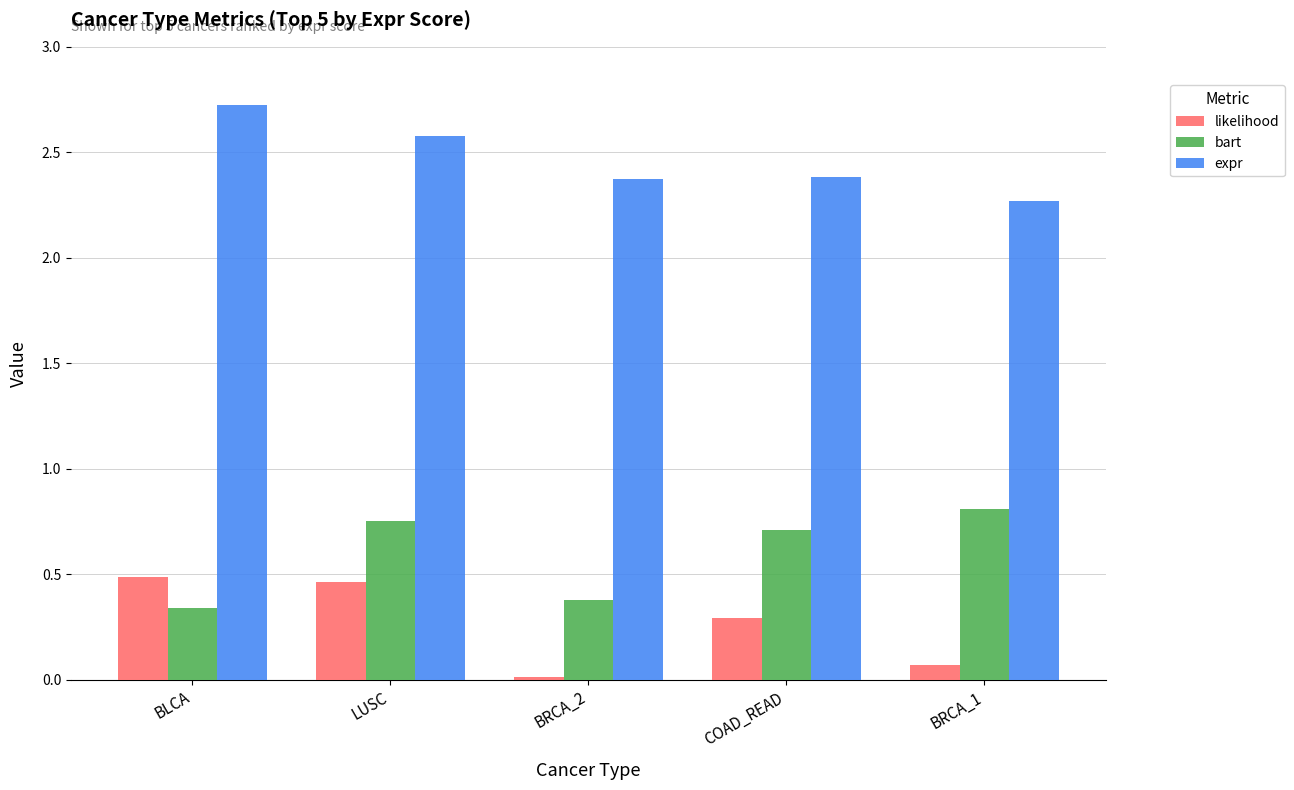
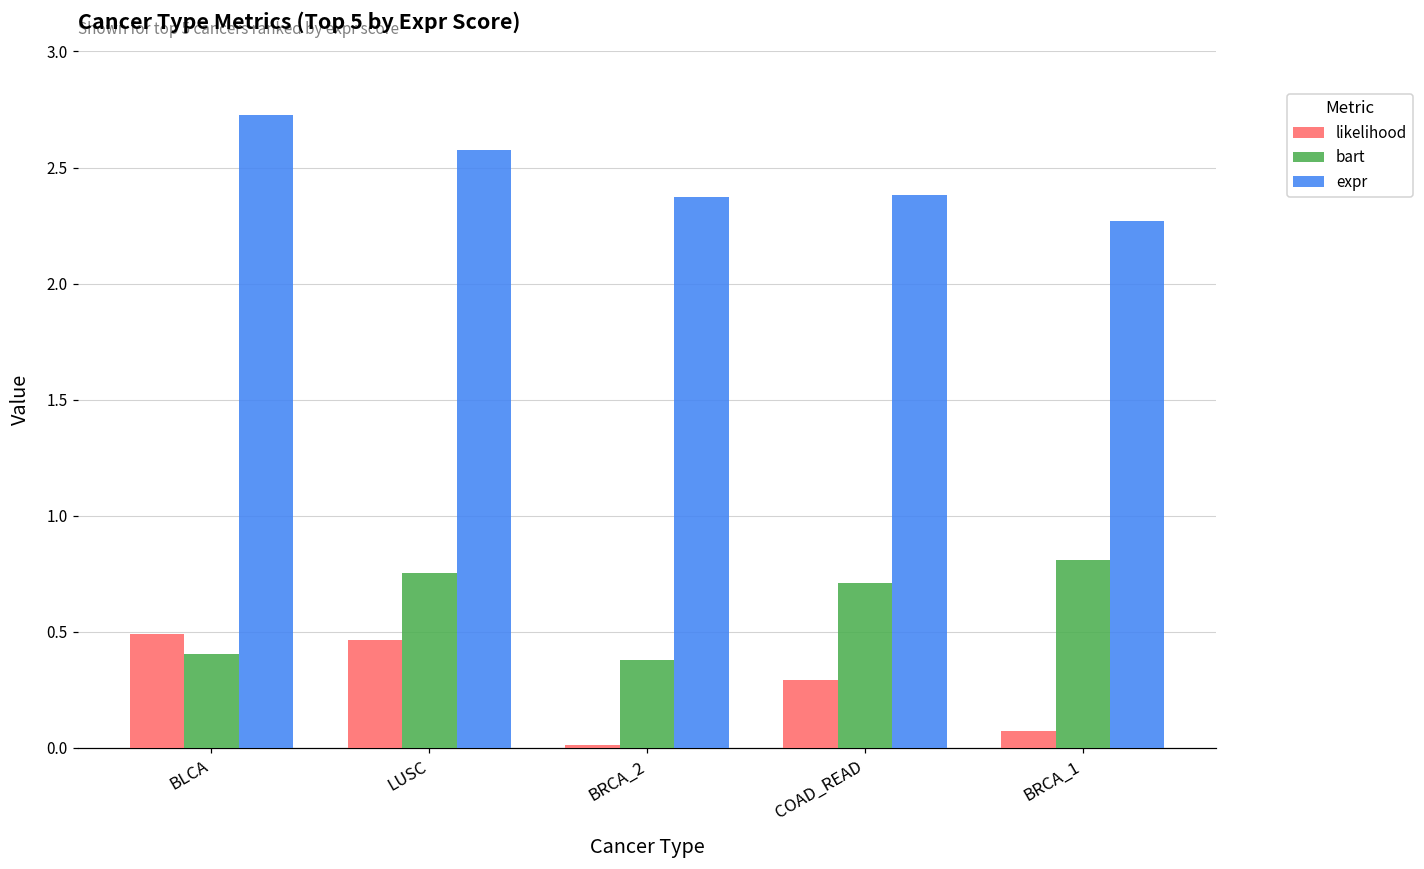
  {
    "likelihood": {
      "BLCA": 0.49,
      "LUSC": 0.47,
      "BRCA_2": 0.01,
      "COAD_READ": 0.29,
      "BRCA_1": 0.07
    },
    "bart": {
-     "BLCA": 0.34,
+     "BLCA": 0.40,
      "LUSC": 0.75,
      "BRCA_2": 0.38,
      "COAD_READ": 0.71,
      "BRCA_1": 0.81
    },
    "expr": {
      "BLCA": 2.73,
      "LUSC": 2.58,
      "BRCA_2": 2.37,
      "COAD_READ": 2.38,
      "BRCA_1": 2.27
    }
  }
